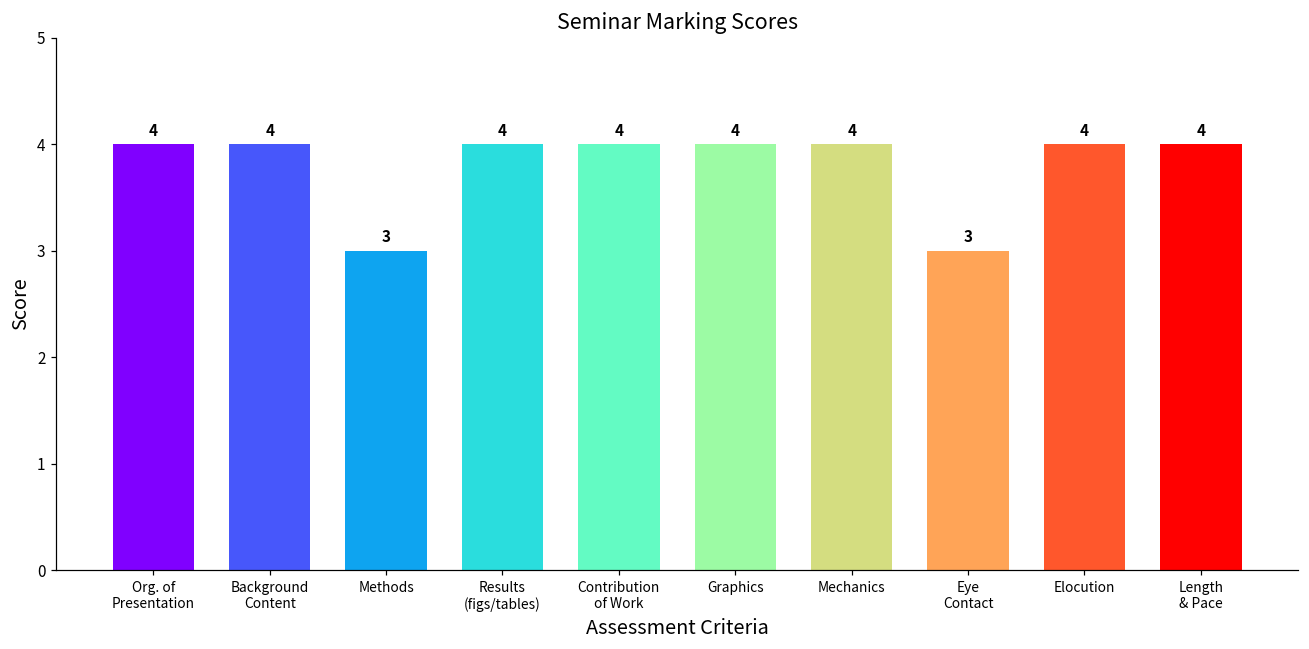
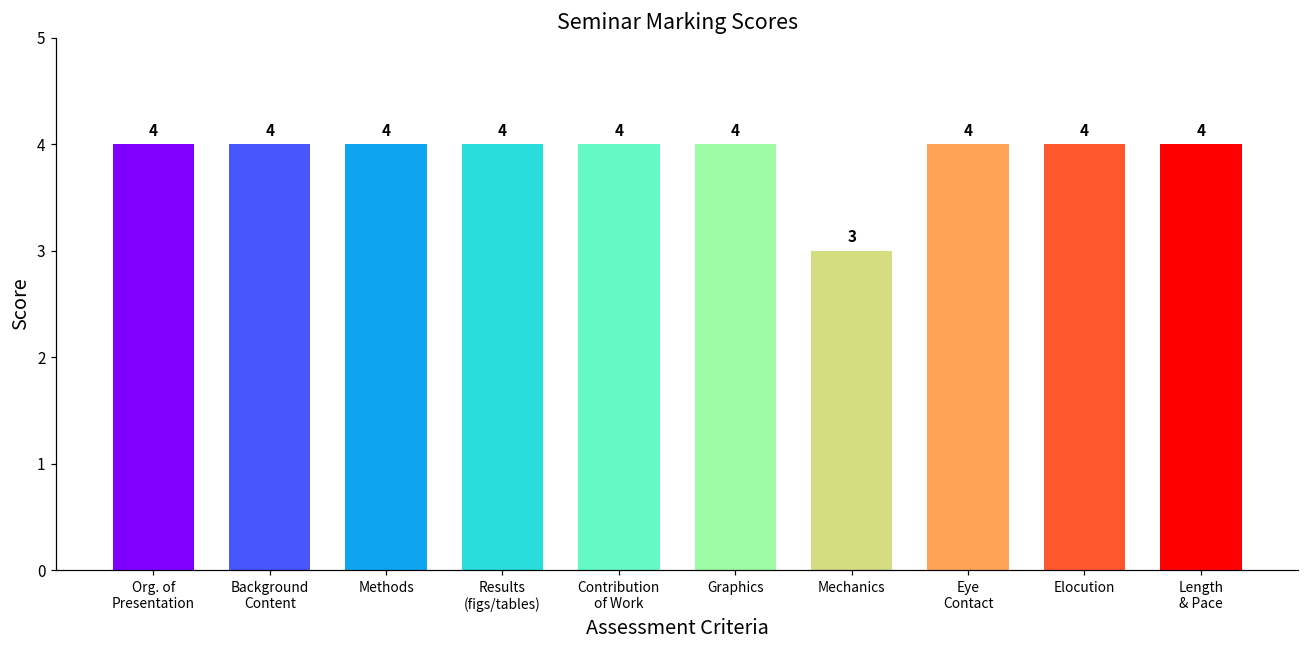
  {
    "Org. of Presentation": 4,
    "Background Content": 4,
-   "Methods": 3,
+   "Methods": 4,
    "Results (figs/tables)": 4,
    "Contribution of Work": 4,
    "Graphics": 4,
-   "Mechanics": 4,
-   "Eye Contact": 3,
+   "Mechanics": 3,
+   "Eye Contact": 4,
    "Elocution": 4,
    "Length & Pace": 4
  }
